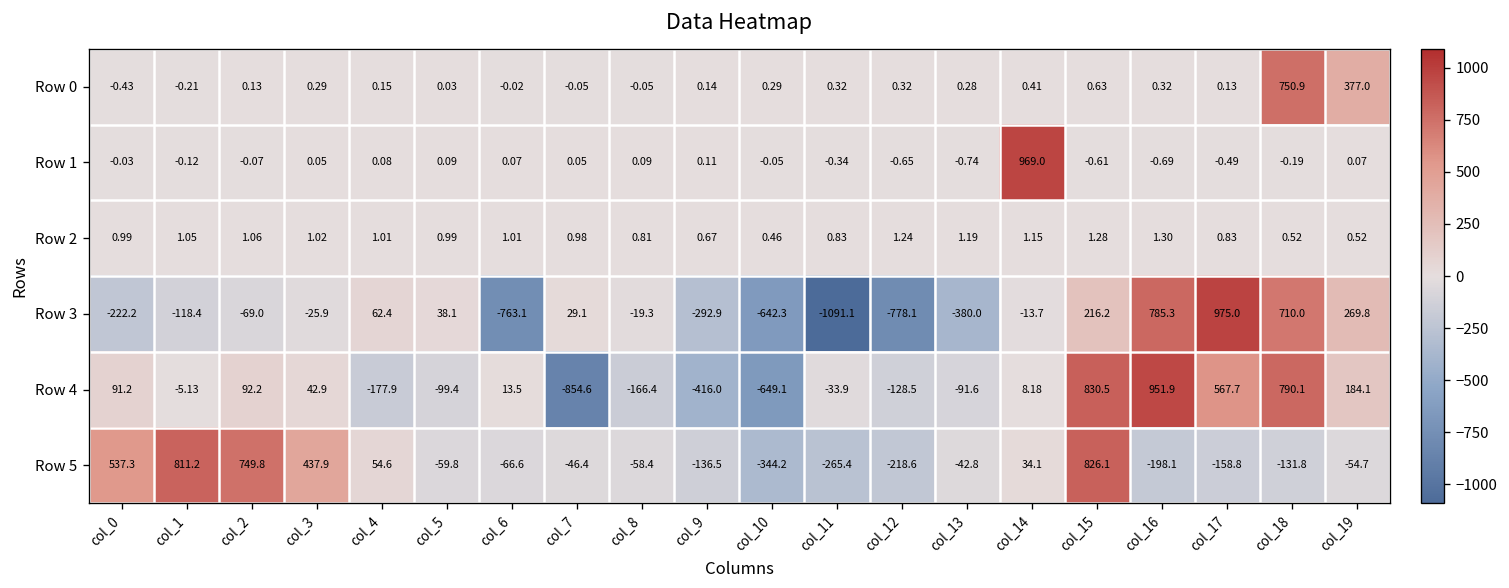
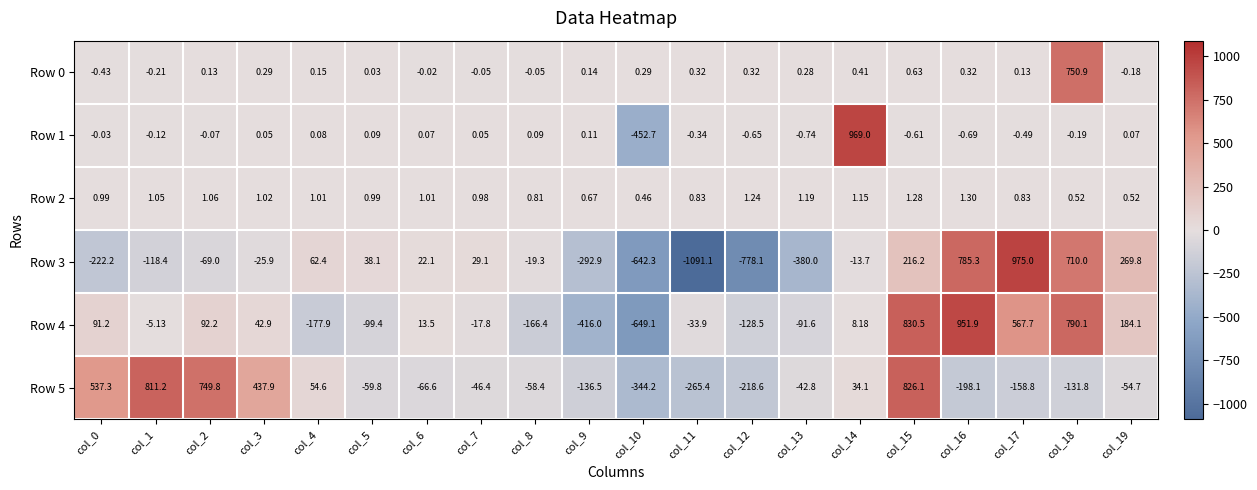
  {
    "Row 0": {
      "col_0": -0.43,
      "col_1": -0.21,
      "col_2": 0.13,
      "col_3": 0.29,
      "col_4": 0.15,
      "col_5": 0.03,
      "col_6": -0.02,
      "col_7": -0.05,
      "col_8": -0.05,
      "col_9": 0.14,
      "col_10": 0.29,
      "col_11": 0.32,
      "col_12": 0.32,
      "col_13": 0.28,
      "col_14": 0.41,
      "col_15": 0.63,
      "col_16": 0.32,
      "col_17": 0.13,
      "col_18": 750.9,
-     "col_19": 377.0
+     "col_19": -0.18
    },
    "Row 1": {
      "col_0": -0.03,
      "col_1": -0.12,
      "col_2": -0.07,
      "col_3": 0.05,
      "col_4": 0.08,
      "col_5": 0.09,
      "col_6": 0.07,
      "col_7": 0.05,
      "col_8": 0.09,
      "col_9": 0.11,
-     "col_10": -0.05,
+     "col_10": -452.7,
      "col_11": -0.34,
      "col_12": -0.65,
      "col_13": -0.74,
      "col_14": 969.0,
      "col_15": -0.61,
      "col_16": -0.69,
      "col_17": -0.49,
      "col_18": -0.19,
      "col_19": 0.07
    },
    "Row 2": {
      "col_0": 0.99,
      "col_1": 1.05,
      "col_2": 1.06,
      "col_3": 1.02,
      "col_4": 1.01,
      "col_5": 0.99,
      "col_6": 1.01,
      "col_7": 0.98,
      "col_8": 0.81,
      "col_9": 0.67,
      "col_10": 0.46,
      "col_11": 0.83,
      "col_12": 1.24,
      "col_13": 1.19,
      "col_14": 1.15,
      "col_15": 1.28,
      "col_16": 1.30,
      "col_17": 0.83,
      "col_18": 0.52,
      "col_19": 0.52
    },
    "Row 3": {
      "col_0": -222.2,
      "col_1": -118.4,
      "col_2": -69.0,
      "col_3": -25.9,
      "col_4": 62.4,
      "col_5": 38.1,
-     "col_6": -763.1,
+     "col_6": 22.1,
      "col_7": 29.1,
      "col_8": -19.3,
      "col_9": -292.9,
      "col_10": -642.3,
      "col_11": -1091.1,
      "col_12": -778.1,
      "col_13": -380.0,
      "col_14": -13.7,
      "col_15": 216.2,
      "col_16": 785.3,
      "col_17": 975.0,
      "col_18": 710.0,
      "col_19": 269.8
    },
    "Row 4": {
      "col_0": 91.2,
      "col_1": -5.13,
      "col_2": 92.2,
      "col_3": 42.9,
      "col_4": -177.9,
      "col_5": -99.4,
      "col_6": 13.5,
-     "col_7": -854.6,
+     "col_7": -17.8,
      "col_8": -166.4,
      "col_9": -416.0,
      "col_10": -649.1,
      "col_11": -33.9,
      "col_12": -128.5,
      "col_13": -91.6,
      "col_14": 8.18,
      "col_15": 830.5,
      "col_16": 951.9,
      "col_17": 567.7,
      "col_18": 790.1,
      "col_19": 184.1
    },
    "Row 5": {
      "col_0": 537.3,
      "col_1": 811.2,
      "col_2": 749.8,
      "col_3": 437.9,
      "col_4": 54.6,
      "col_5": -59.8,
      "col_6": -66.6,
      "col_7": -46.4,
      "col_8": -58.4,
      "col_9": -136.5,
      "col_10": -344.2,
      "col_11": -265.4,
      "col_12": -218.6,
      "col_13": -42.8,
      "col_14": 34.1,
      "col_15": 826.1,
      "col_16": -198.1,
      "col_17": -158.8,
      "col_18": -131.8,
      "col_19": -54.7
    }
  }
